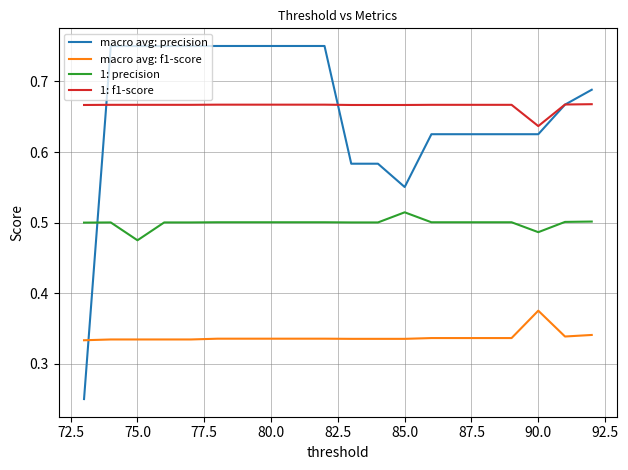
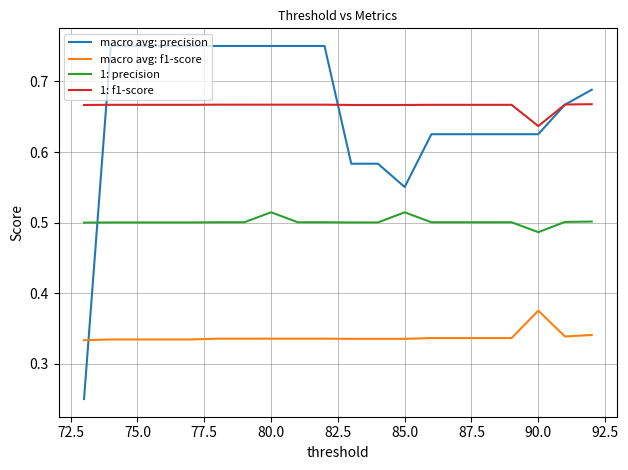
  {
    "macro avg: precision": {
      "80.0": 0.75,
      "85.0": 0.55,
      "90.0": 0.63
    },
    "macro avg: f1-score": {
      "75.0": 0.33,
      "80.0": 0.34,
      "85.0": 0.34,
      "90.0": 0.38
    },
    "1: precision": {
-     "75.0": 0.47,
-     "80.0": 0.50,
+     "75.0": 0.50,
+     "80.0": 0.51,
      "85.0": 0.51,
      "90.0": 0.49
    },
    "1: f1-score": {
      "75.0": 0.67,
      "80.0": 0.67,
      "85.0": 0.67,
      "90.0": 0.64
    }
  }
